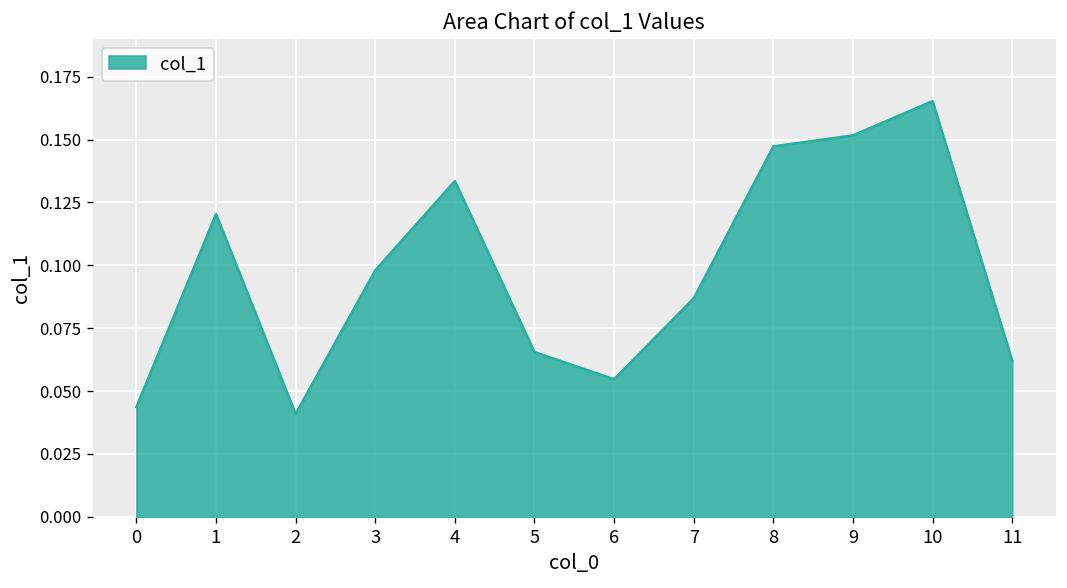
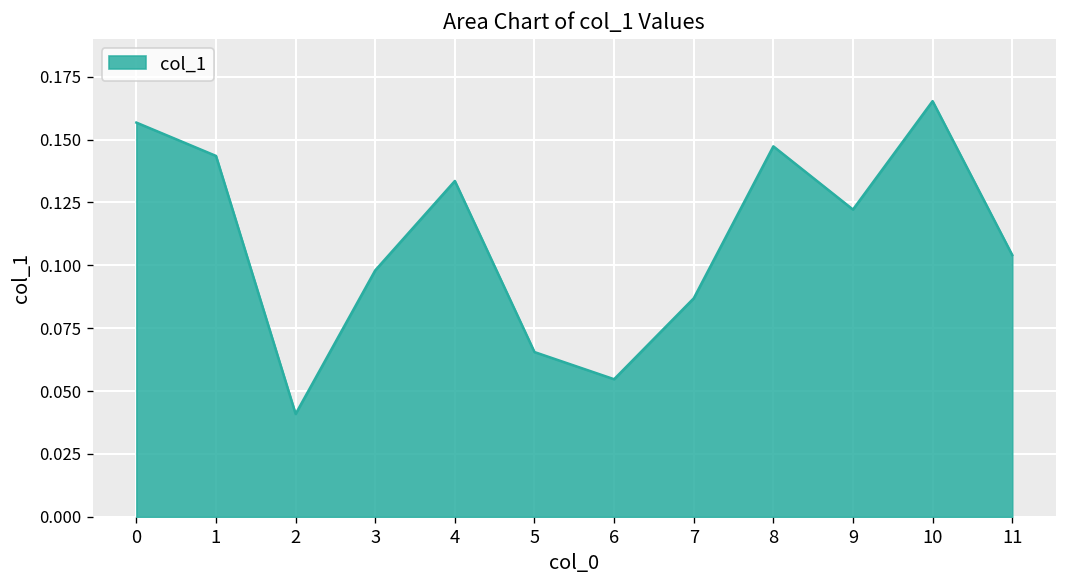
  {
-   "0": 0.044,
-   "1": 0.120,
+   "0": 0.157,
+   "1": 0.144,
    "2": 0.041,
    "3": 0.098,
    "4": 0.134,
    "5": 0.066,
    "6": 0.055,
    "7": 0.087,
    "8": 0.147,
-   "9": 0.152,
+   "9": 0.122,
    "10": 0.165,
-   "11": 0.062
+   "11": 0.104
  }
